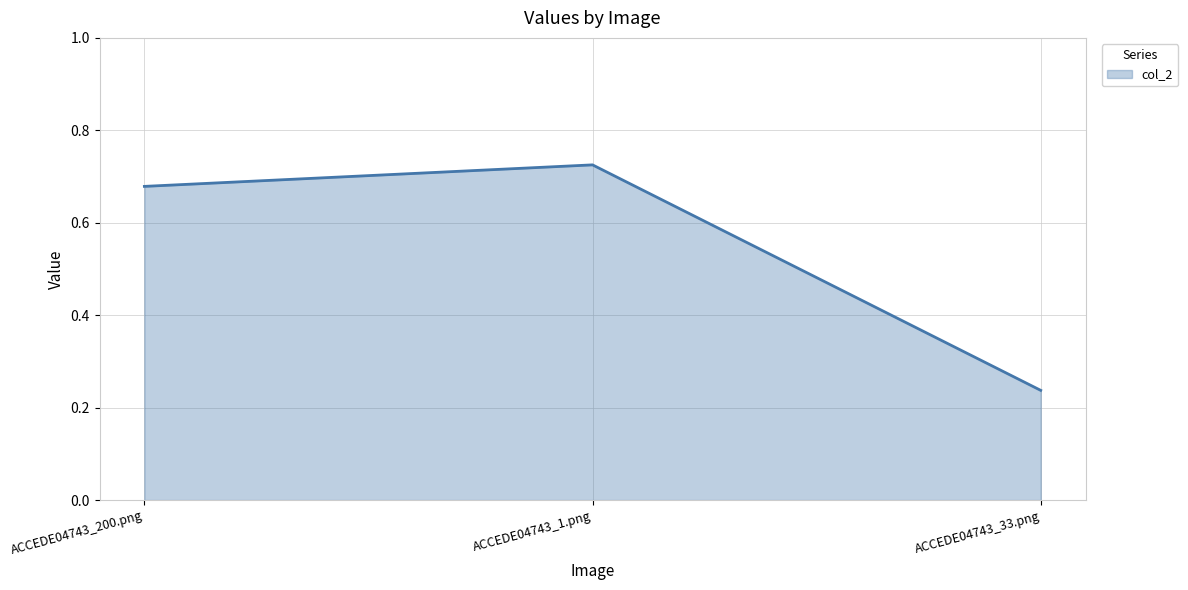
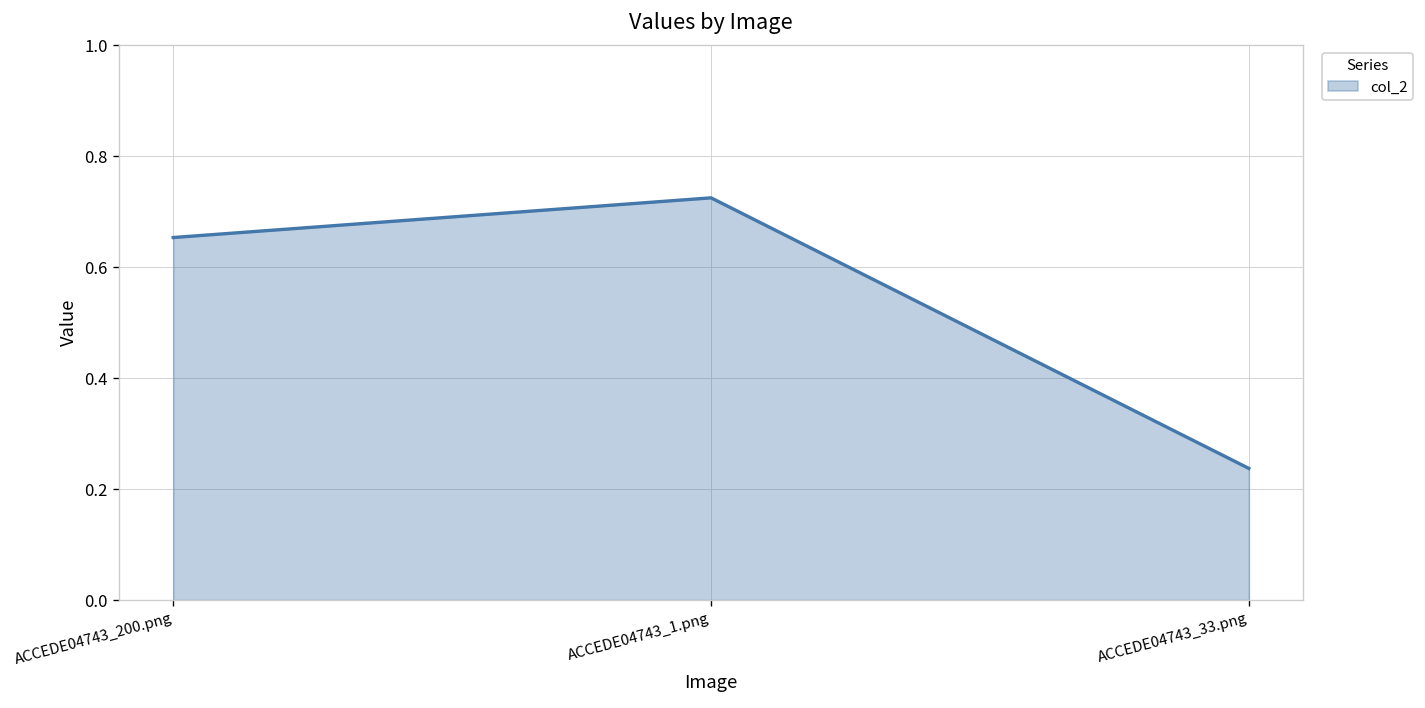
  {
-   "ACCEDE04743_200.png": 0.68,
+   "ACCEDE04743_200.png": 0.65,
    "ACCEDE04743_1.png": 0.73,
    "ACCEDE04743_33.png": 0.24
  }
